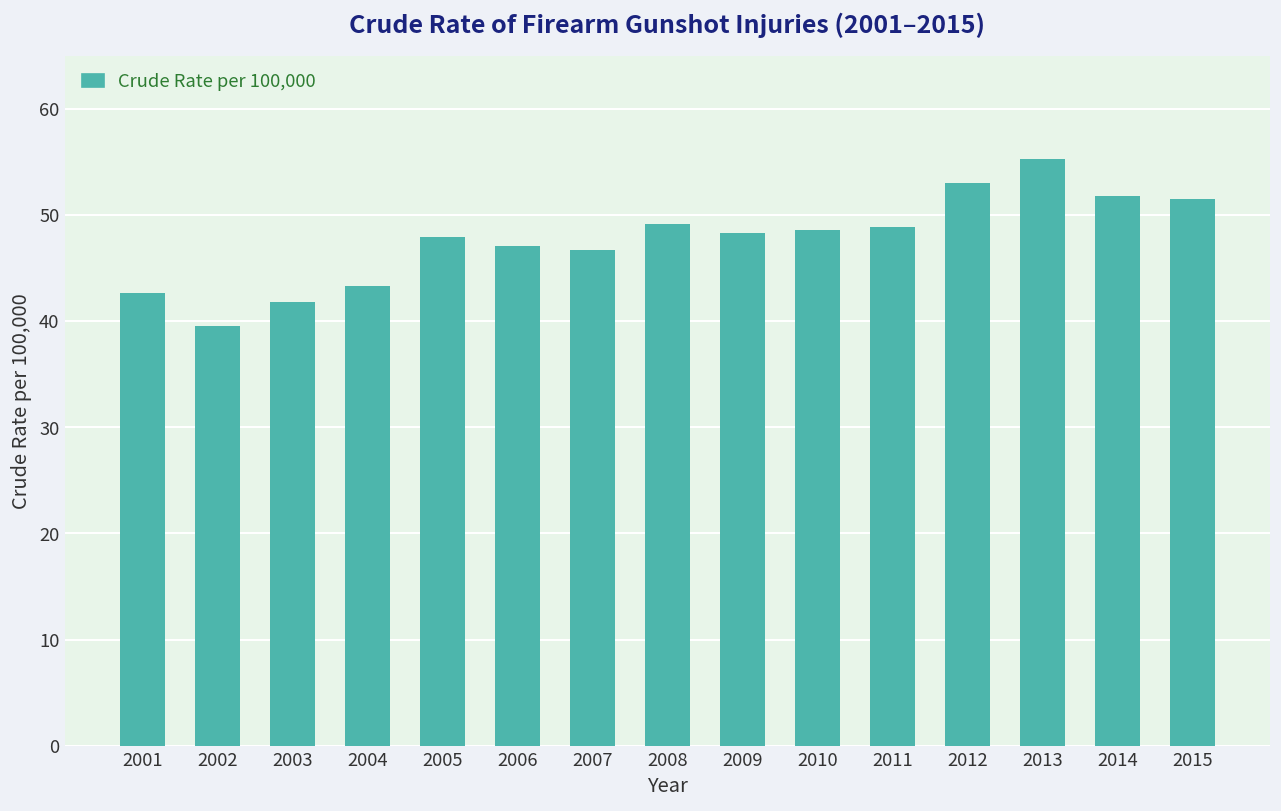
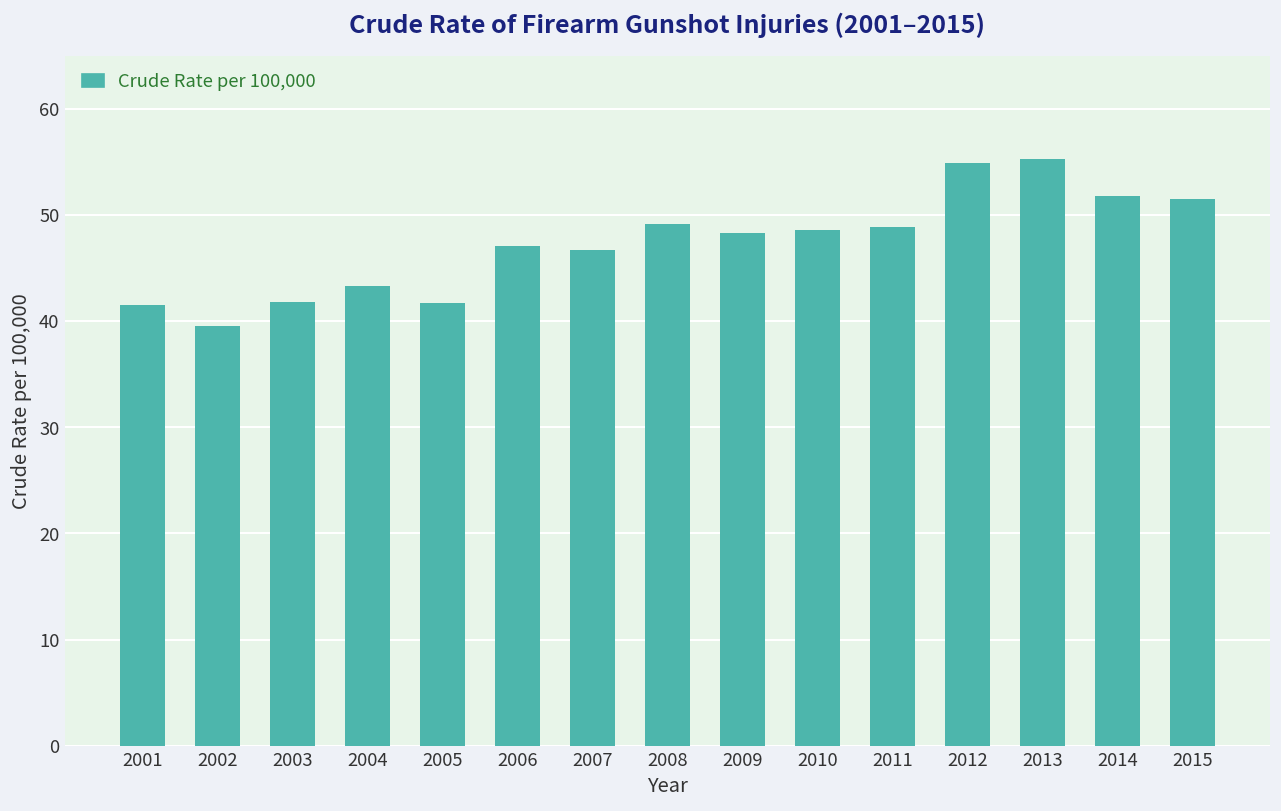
  {
-   "2001": 43,
+   "2001": 42,
    "2002": 40,
    "2003": 42,
    "2004": 43,
-   "2005": 48,
+   "2005": 42,
    "2006": 47,
    "2007": 47,
    "2008": 49,
    "2009": 48,
    "2010": 49,
    "2011": 49,
-   "2012": 53,
+   "2012": 55,
    "2013": 55,
    "2014": 52,
    "2015": 52
  }
